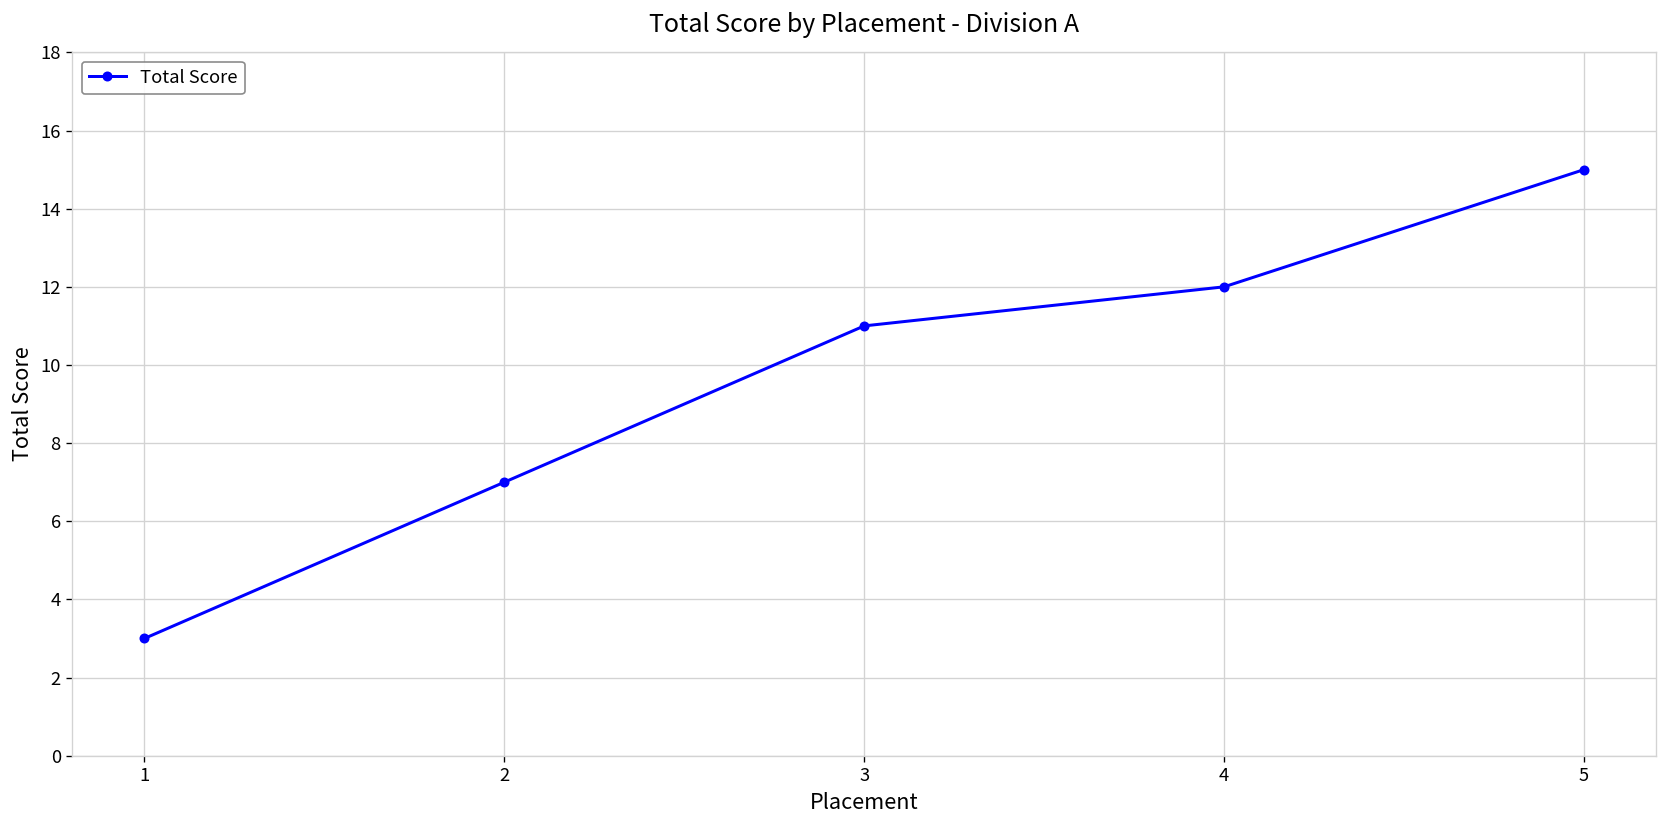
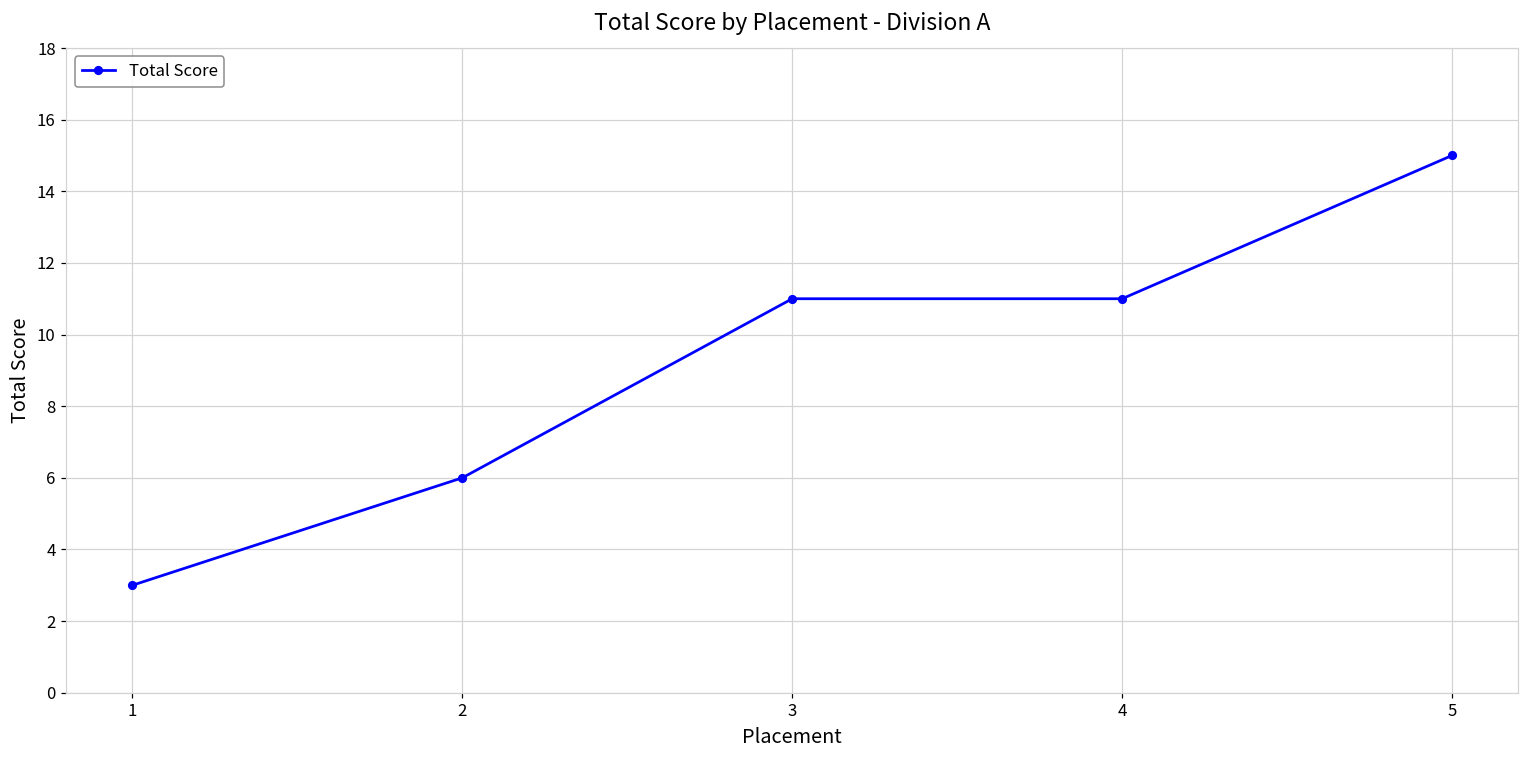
  {
    "1": 3,
-   "2": 7,
+   "2": 6,
    "3": 11,
-   "4": 12,
+   "4": 11,
    "5": 15
  }
